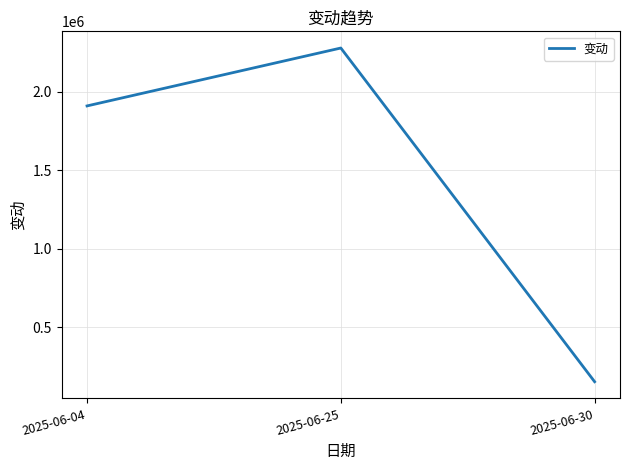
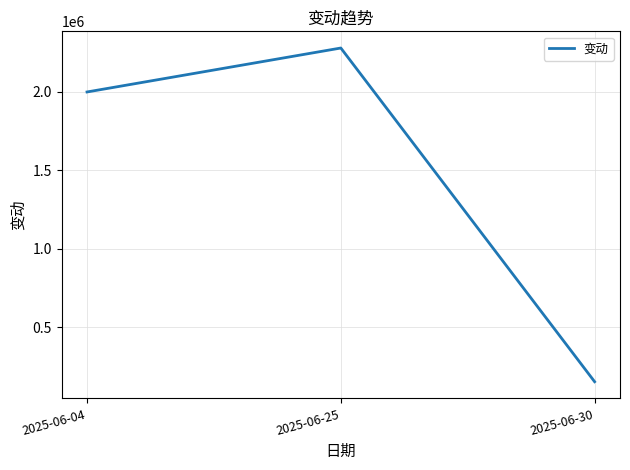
  {
-   "2025-06-04": 1910000,
+   "2025-06-04": 2000000,
    "2025-06-25": 2280000,
    "2025-06-30": 150000
  }
